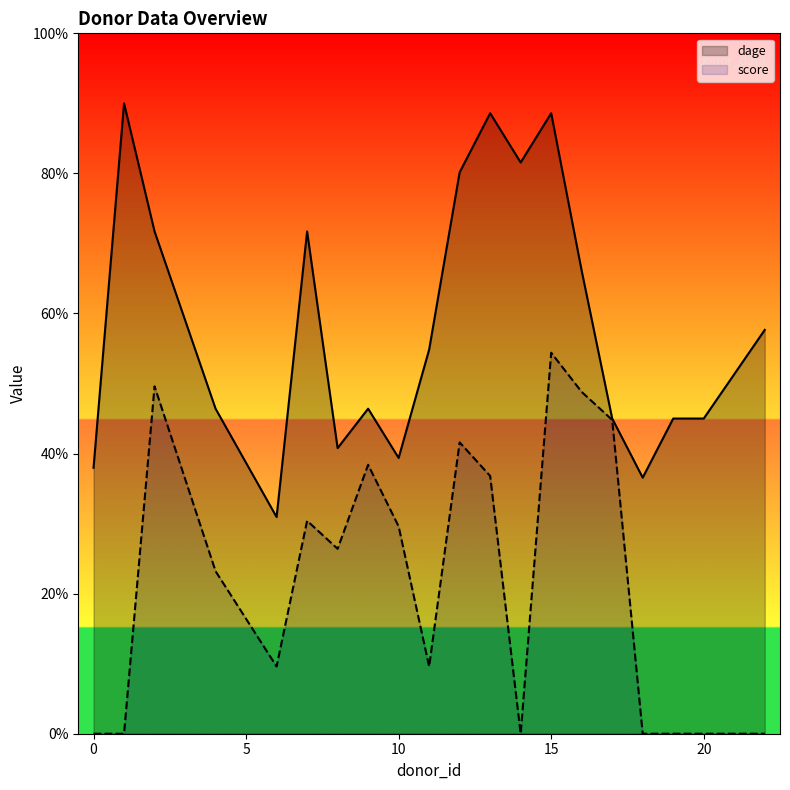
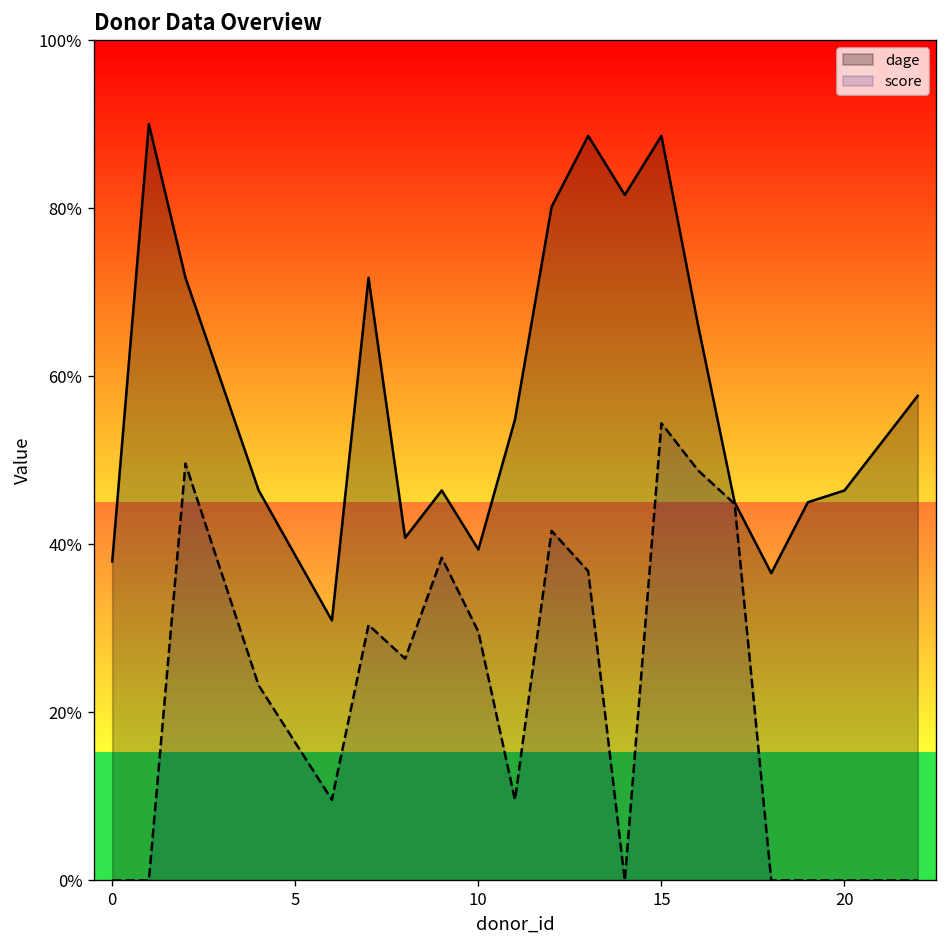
  {
    "dage": {
      "0": "38%",
      "10": "39%",
      "15": "89%",
-     "20": "45%"
+     "20": "46%"
    },
    "score": {
      "0": "0%",
      "10": "30%",
      "15": "54%",
      "20": "0%"
    }
  }
